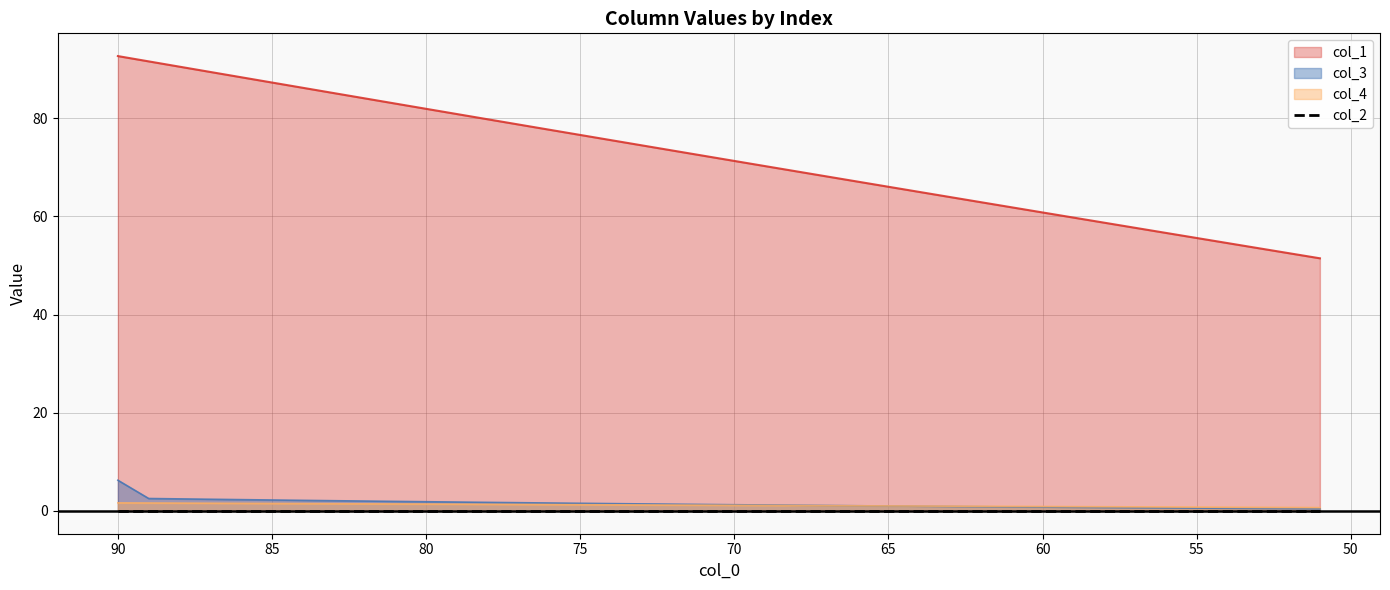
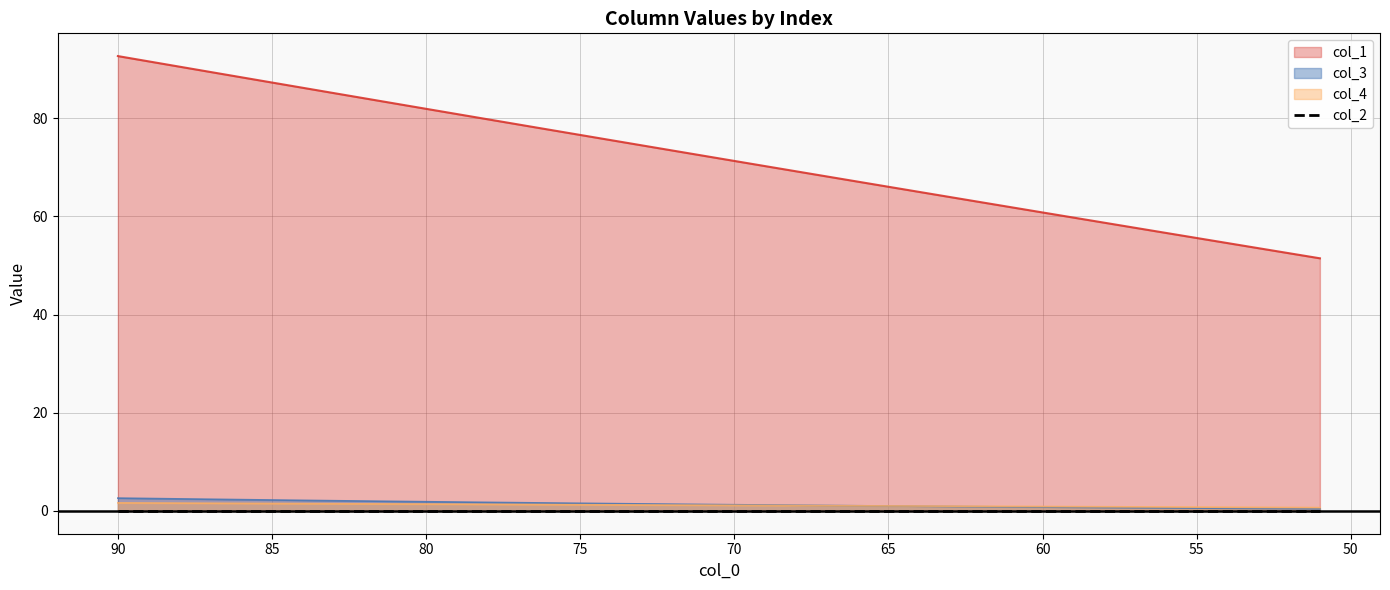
  {
    "col_3": {
-     "90": 6,
+     "90": 3,
      "85": 2
    },
    "col_2": {
      "90": 0,
      "85": 0,
      "80": 0,
      "75": 0,
      "70": 0,
      "65": 0,
      "60": 0,
      "55": 0
    }
  }
